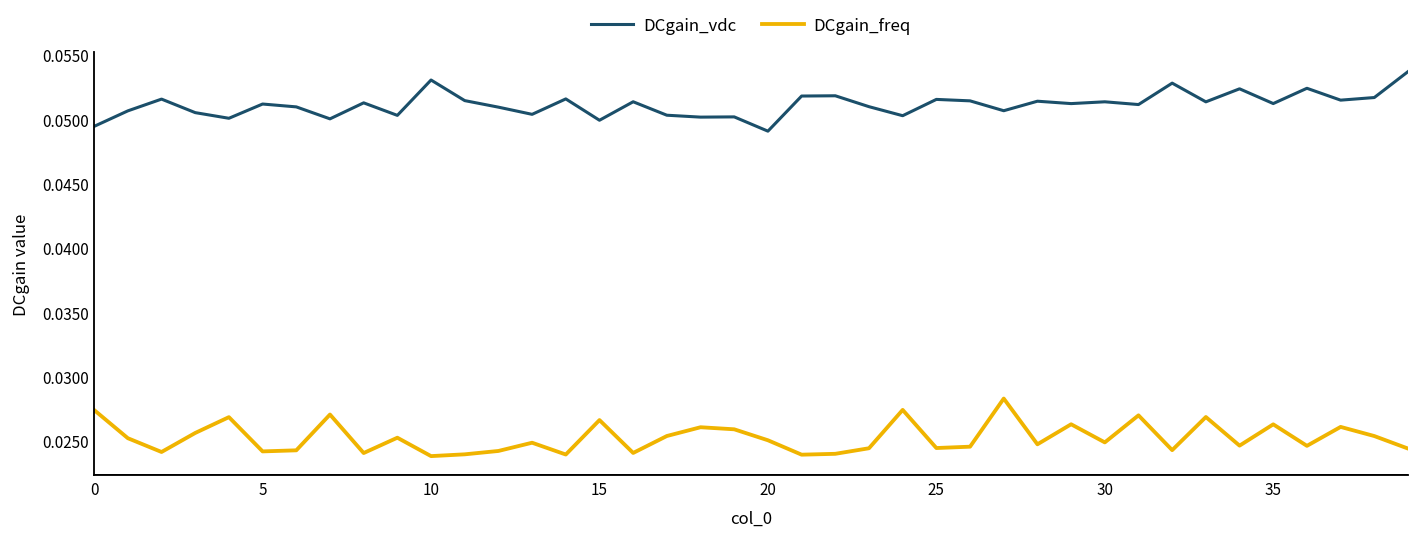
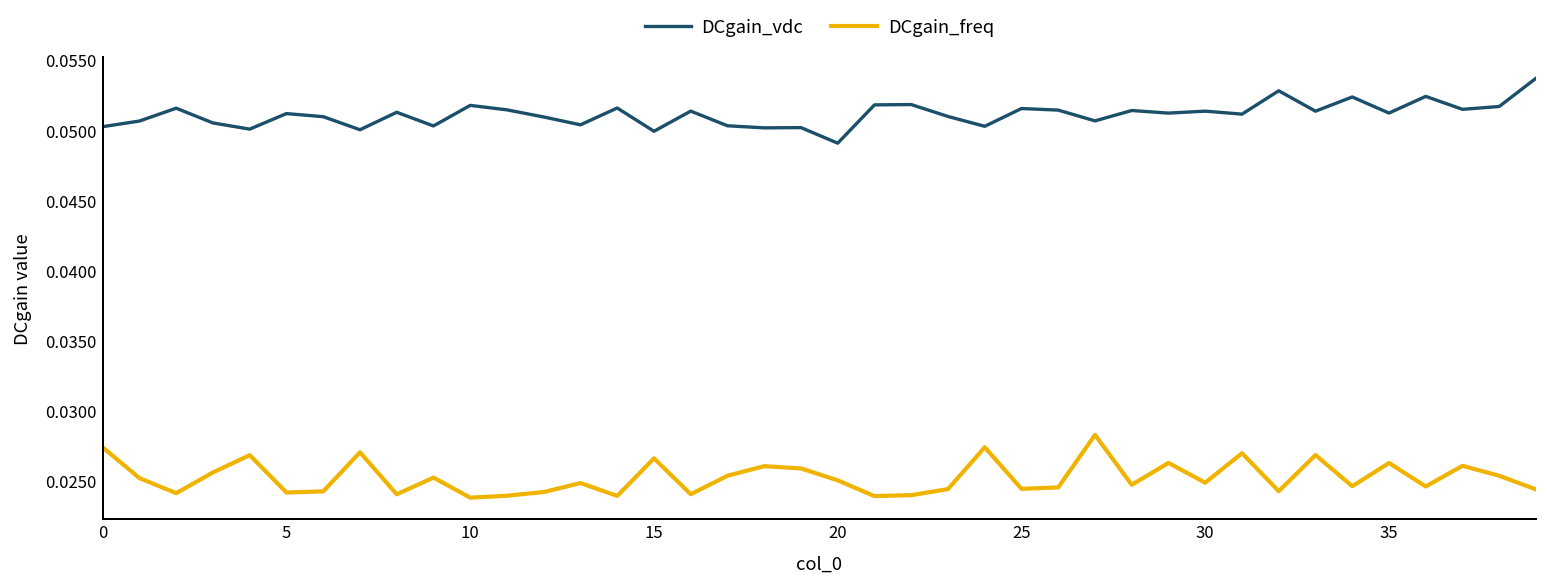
  {
    "DCgain_vdc": {
-     "0": 0.0494,
+     "0": 0.0502,
      "5": 0.0512,
-     "10": 0.0530,
+     "10": 0.0518,
      "15": 0.0499,
      "20": 0.0491,
      "25": 0.0515,
      "30": 0.0513,
      "35": 0.0512
    },
    "DCgain_freq": {
      "0": 0.0274,
      "5": 0.0242,
      "10": 0.0238,
      "15": 0.0266,
      "20": 0.0250,
      "25": 0.0244,
      "30": 0.0249,
      "35": 0.0263
    }
  }
